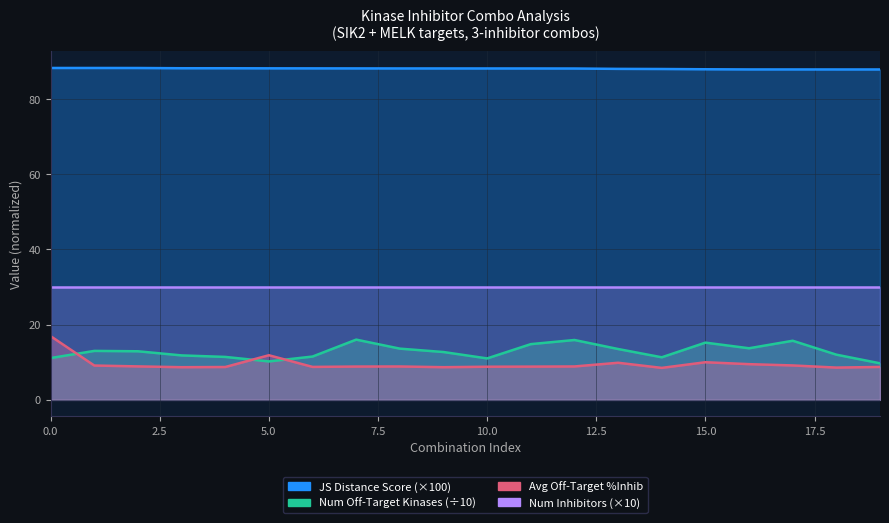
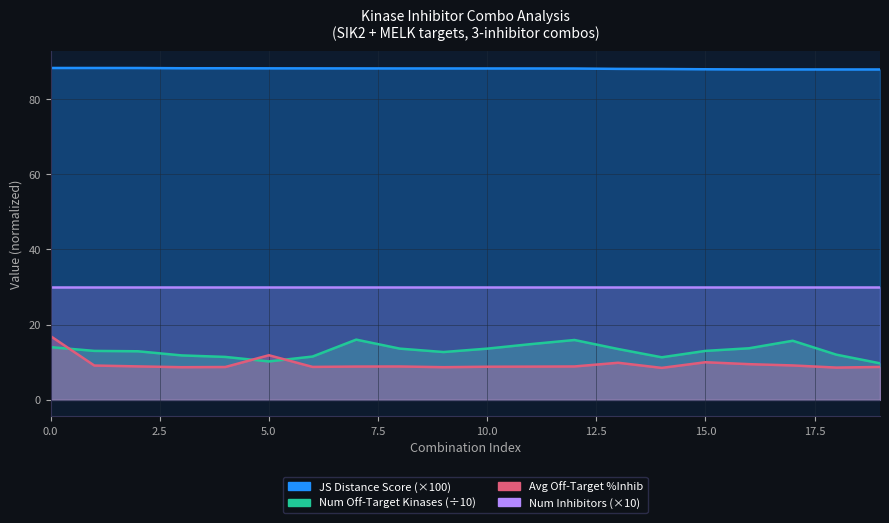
  {
    "JS Distance Score (×100)": {
      "0.0": 88,
      "5.0": 88,
      "10.0": 88,
      "15.0": 88
    },
    "Num Off-Target Kinases (÷10)": {
-     "0.0": 11,
+     "0.0": 14,
      "5.0": 10,
-     "10.0": 11,
-     "15.0": 15
+     "10.0": 14,
+     "15.0": 13
    },
    "Avg Off-Target %Inhib": {
      "0.0": 17,
      "5.0": 12,
      "10.0": 9,
      "15.0": 10
    },
    "Num Inhibitors (×10)": {
      "0.0": 30,
      "5.0": 30,
      "10.0": 30,
      "15.0": 30
    }
  }
